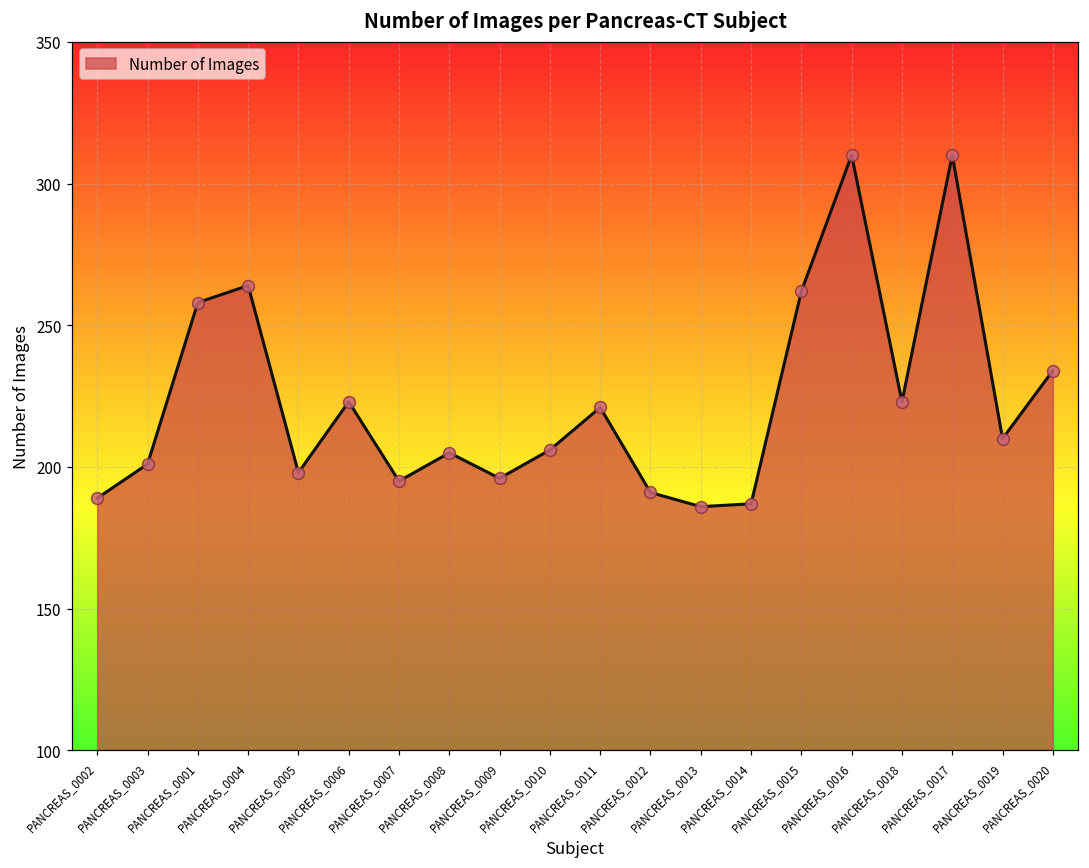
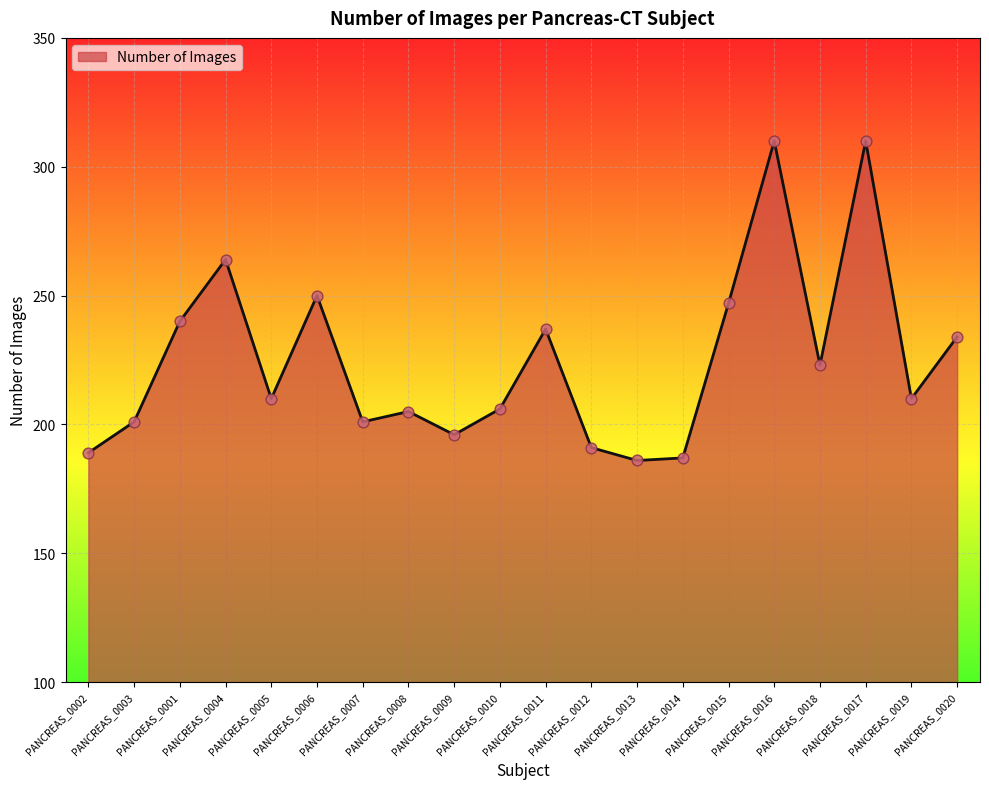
  {
    "PANCREAS_0002": 189,
    "PANCREAS_0003": 201,
-   "PANCREAS_0001": 258,
+   "PANCREAS_0001": 240,
    "PANCREAS_0004": 264,
-   "PANCREAS_0005": 198,
-   "PANCREAS_0006": 223,
-   "PANCREAS_0007": 195,
+   "PANCREAS_0005": 210,
+   "PANCREAS_0006": 250,
+   "PANCREAS_0007": 201,
    "PANCREAS_0008": 205,
    "PANCREAS_0009": 196,
    "PANCREAS_0010": 206,
-   "PANCREAS_0011": 221,
+   "PANCREAS_0011": 237,
    "PANCREAS_0012": 191,
    "PANCREAS_0013": 186,
    "PANCREAS_0014": 187,
-   "PANCREAS_0015": 262,
+   "PANCREAS_0015": 247,
    "PANCREAS_0016": 310,
    "PANCREAS_0018": 223,
    "PANCREAS_0017": 310,
    "PANCREAS_0019": 210,
    "PANCREAS_0020": 234
  }
